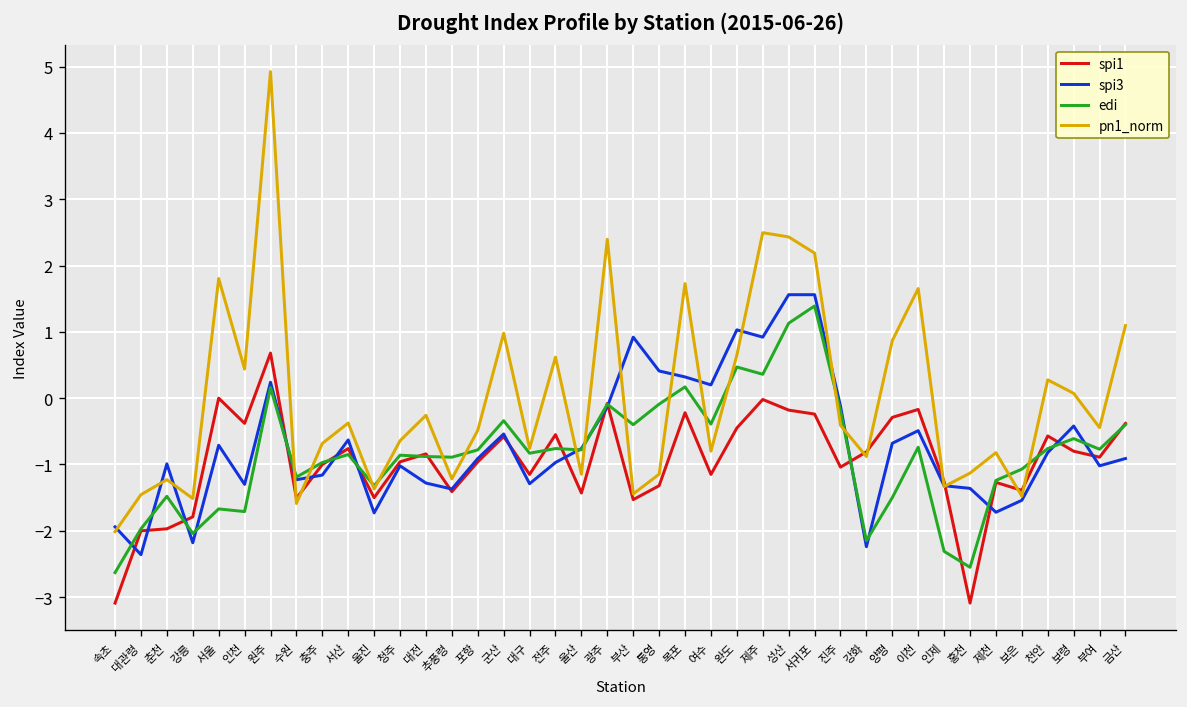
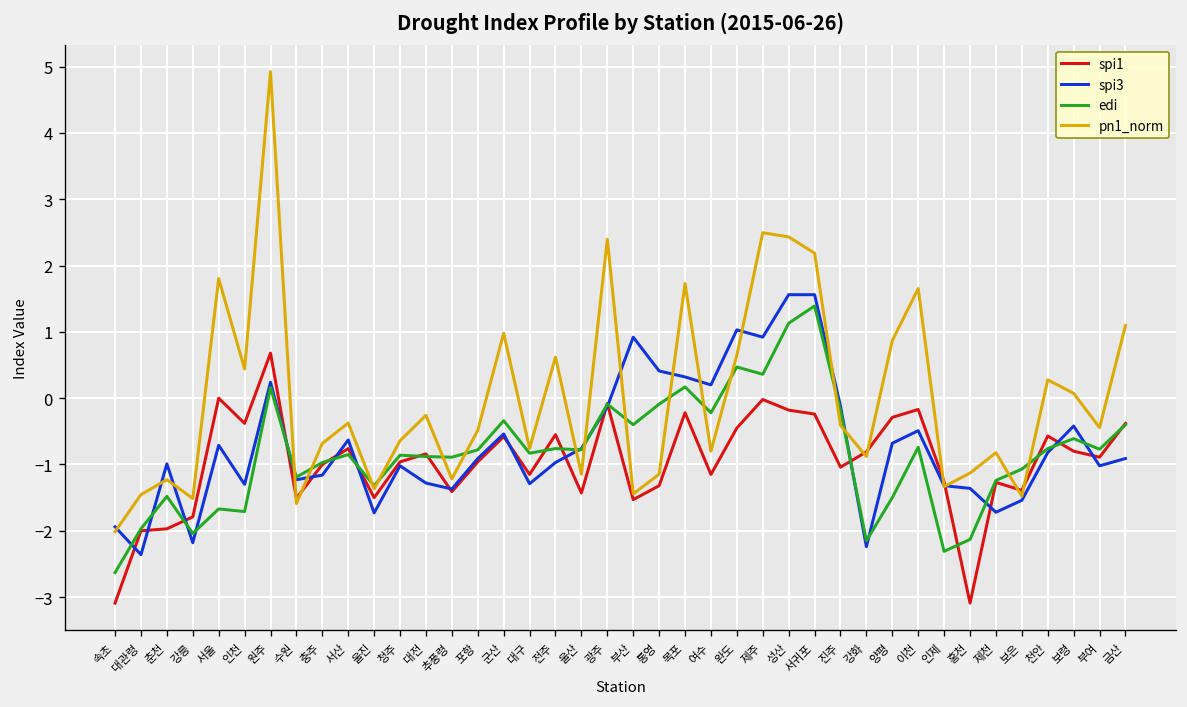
  {
    "spi1": {
      "속초": -3.1,
      "춘천": -2.0,
      "강릉": -1.8,
      "서울": 0.0,
      "인천": -0.4,
      "원주": 0.7,
      "수원": -1.5,
      "서산": -0.8,
      "울진": -1.5,
      "청주": -1.0,
      "포항": -1.0,
      "대구": -1.2,
      "전주": -0.6,
      "울산": -1.4,
      "부산": -1.5,
      "통영": -1.3,
      "목포": -0.2,
      "여수": -1.2,
      "완도": -0.5,
      "제주": 0.0,
      "성산": -0.2,
      "서귀포": -0.2,
      "진주": -1.0,
      "강화": -0.8,
      "양평": -0.3,
      "이천": -0.2,
      "인제": -1.3,
      "홍천": -3.1,
      "보은": -1.4,
      "천안": -0.6,
      "보령": -0.8,
      "부여": -0.9
    },
    "spi3": {
      "속초": -1.9,
      "대관령": -2.4,
      "춘천": -1.0,
      "강릉": -2.2,
      "서울": -0.7,
      "인천": -1.3,
      "원주": 0.2,
      "충주": -1.2,
      "서산": -0.6,
      "울진": -1.7,
      "청주": -1.0,
      "대전": -1.3,
      "포항": -0.9,
      "대구": -1.3,
      "전주": -1.0,
      "부산": 0.9,
      "통영": 0.4,
      "목포": 0.3,
      "여수": 0.2,
      "완도": 1.0,
      "제주": 0.9,
      "성산": 1.6,
      "서귀포": 1.6,
      "진주": -0.1,
      "강화": -2.2,
      "양평": -0.7,
      "이천": -0.5,
      "홍천": -1.4,
      "제천": -1.7,
      "보은": -1.5,
      "천안": -0.8,
      "보령": -0.4,
      "부여": -1.0,
      "금산": -0.9
    },
    "edi": {
      "속초": -2.6,
      "춘천": -1.5,
      "강릉": -2.0,
      "서울": -1.7,
      "인천": -1.7,
      "원주": 0.2,
      "서산": -0.9,
      "울진": -1.3,
      "청주": -0.9,
      "추풍령": -0.9,
      "포항": -0.8,
      "군산": -0.3,
      "대구": -0.8,
      "전주": -0.8,
      "부산": -0.4,
      "통영": -0.1,
      "목포": 0.2,
-     "여수": -0.4,
+     "여수": -0.2,
      "완도": 0.5,
      "제주": 0.4,
      "성산": 1.1,
      "서귀포": 1.4,
      "진주": -0.2,
      "강화": -2.2,
      "양평": -1.5,
      "이천": -0.7,
      "인제": -2.3,
-     "홍천": -2.6,
+     "홍천": -2.1,
      "보은": -1.1,
      "천안": -0.8,
      "보령": -0.6,
      "부여": -0.8
    },
    "pn1_norm": {
      "속초": -2.0,
      "대관령": -1.5,
      "춘천": -1.2,
      "강릉": -1.5,
      "서울": 1.8,
      "인천": 0.4,
      "원주": 4.9,
      "수원": -1.6,
      "충주": -0.7,
      "서산": -0.4,
      "울진": -1.4,
      "청주": -0.6,
      "대전": -0.3,
      "추풍령": -1.2,
      "포항": -0.5,
      "군산": 1.0,
      "대구": -0.8,
      "전주": 0.6,
      "울산": -1.1,
      "광주": 2.4,
      "부산": -1.4,
      "통영": -1.1,
      "목포": 1.7,
      "여수": -0.8,
      "완도": 0.6,
      "제주": 2.5,
      "성산": 2.4,
      "서귀포": 2.2,
      "진주": -0.4,
      "강화": -0.9,
      "양평": 0.9,
      "이천": 1.7,
      "홍천": -1.1,
      "제천": -0.8,
      "보은": -1.5,
      "천안": 0.3,
      "보령": 0.1,
      "부여": -0.4,
      "금산": 1.1
    }
  }
